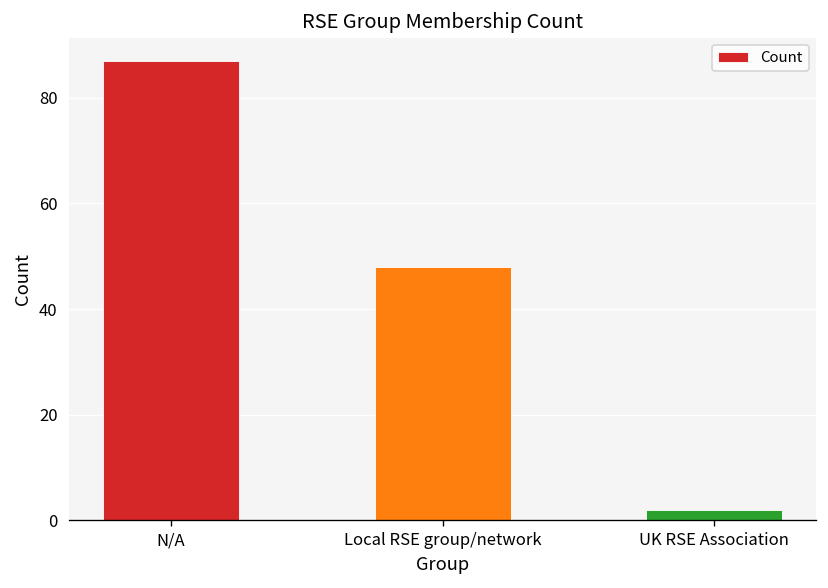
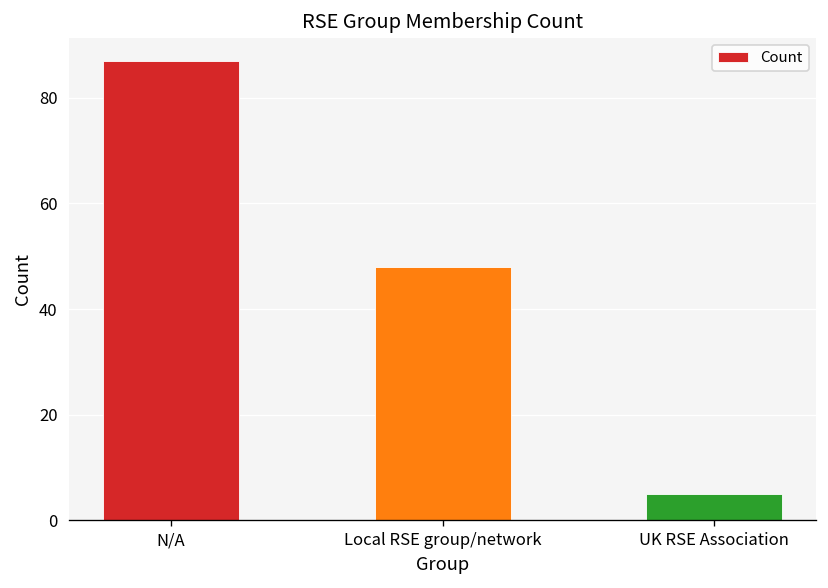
  {
    "N/A": 87,
    "Local RSE group/network": 48,
-   "UK RSE Association": 2
+   "UK RSE Association": 5
  }
